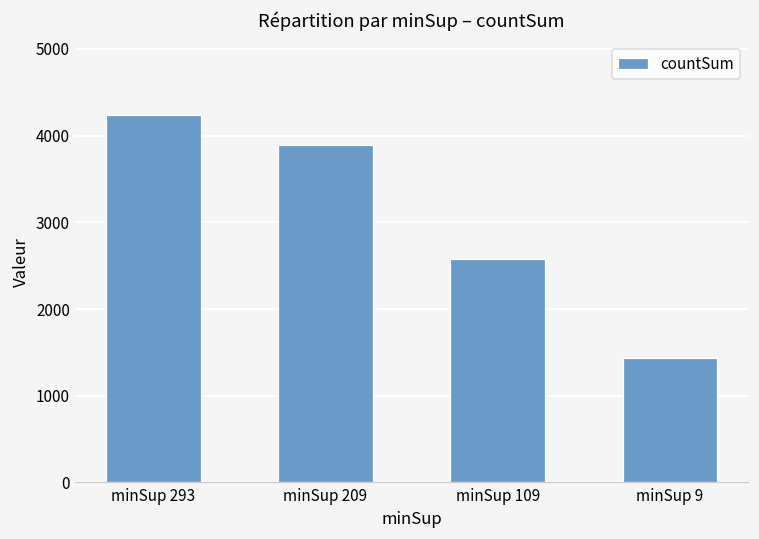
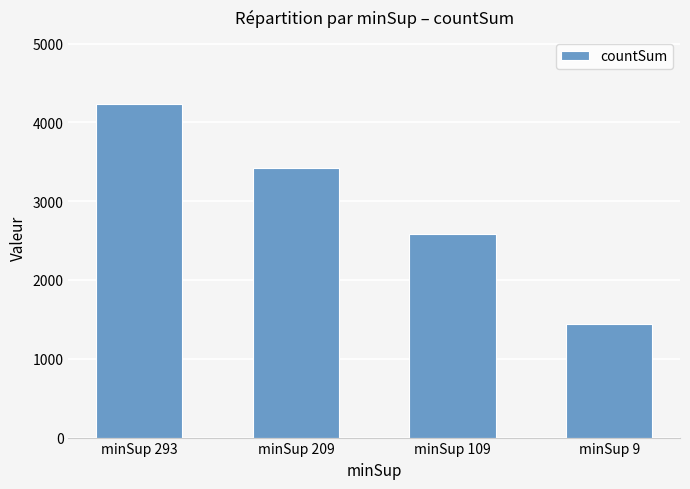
  {
    "minSup 293": 4200,
-   "minSup 209": 3900,
+   "minSup 209": 3400,
    "minSup 109": 2600,
    "minSup 9": 1400
  }
